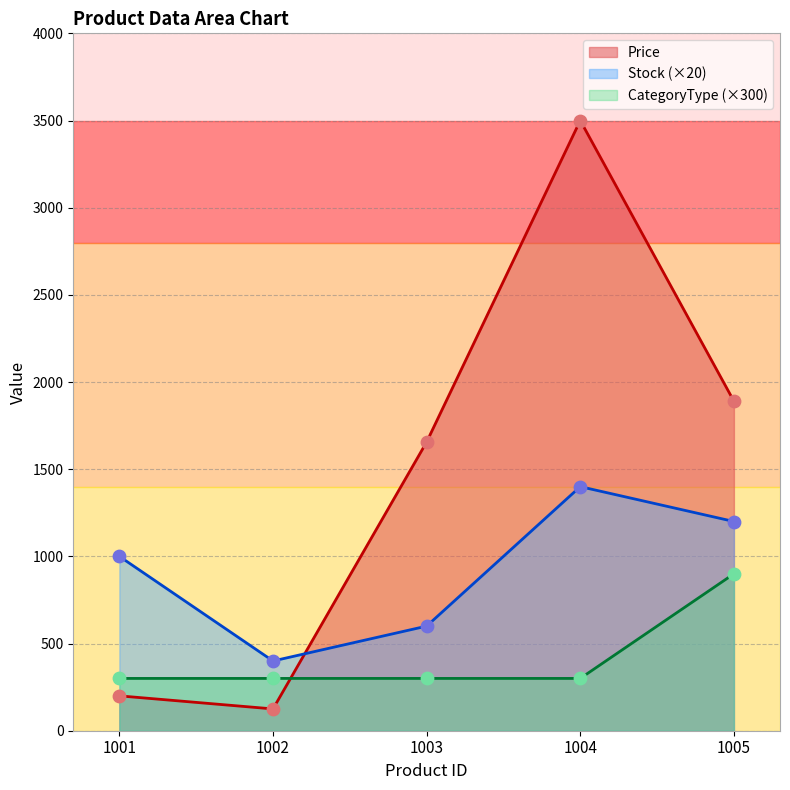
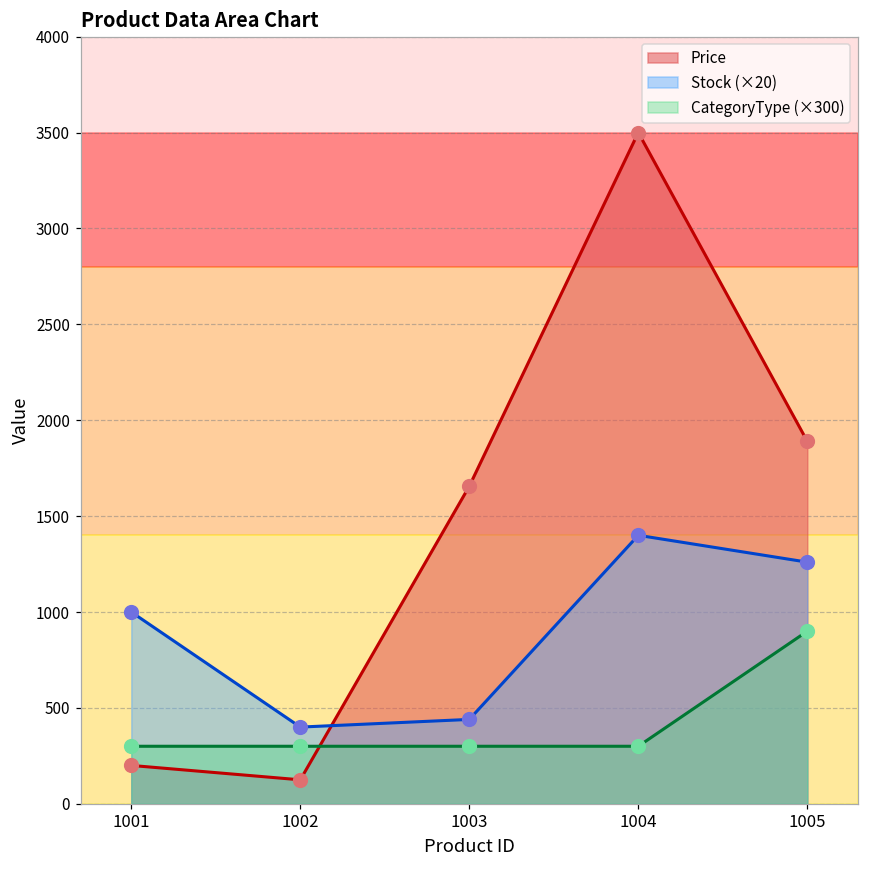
  {
    "Price": {
      "1001": 200,
      "1002": 130,
      "1003": 1660,
      "1004": 3500,
      "1005": 1890
    },
    "Stock (×20)": {
      "1001": 1000,
      "1002": 400,
-     "1003": 600,
+     "1003": 440,
      "1004": 1400,
-     "1005": 1200
+     "1005": 1260
    },
    "CategoryType (×300)": {
      "1001": 300,
      "1002": 300,
      "1003": 300,
      "1004": 300,
      "1005": 900
    }
  }
